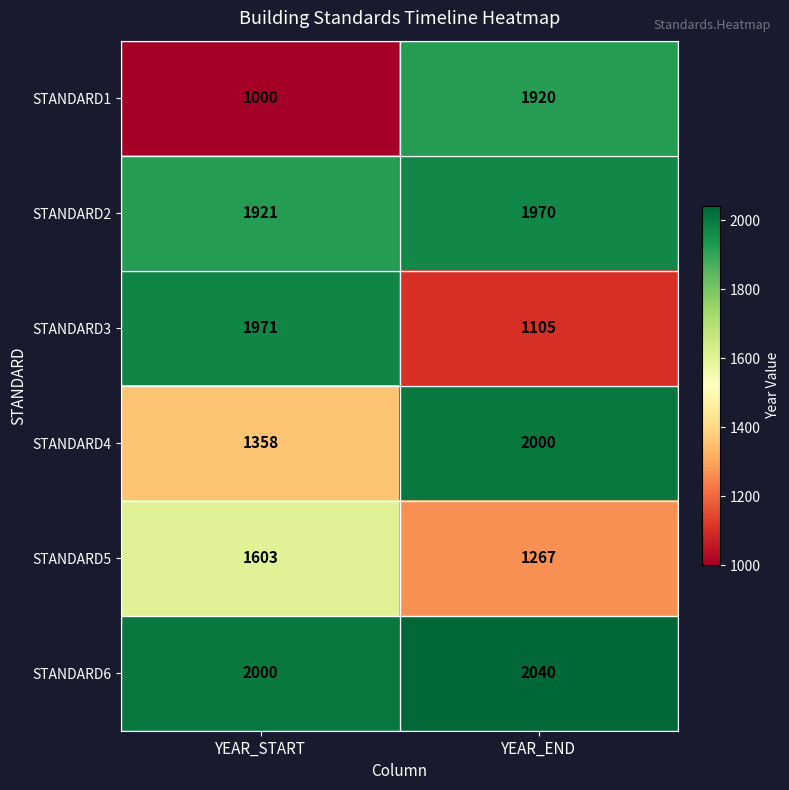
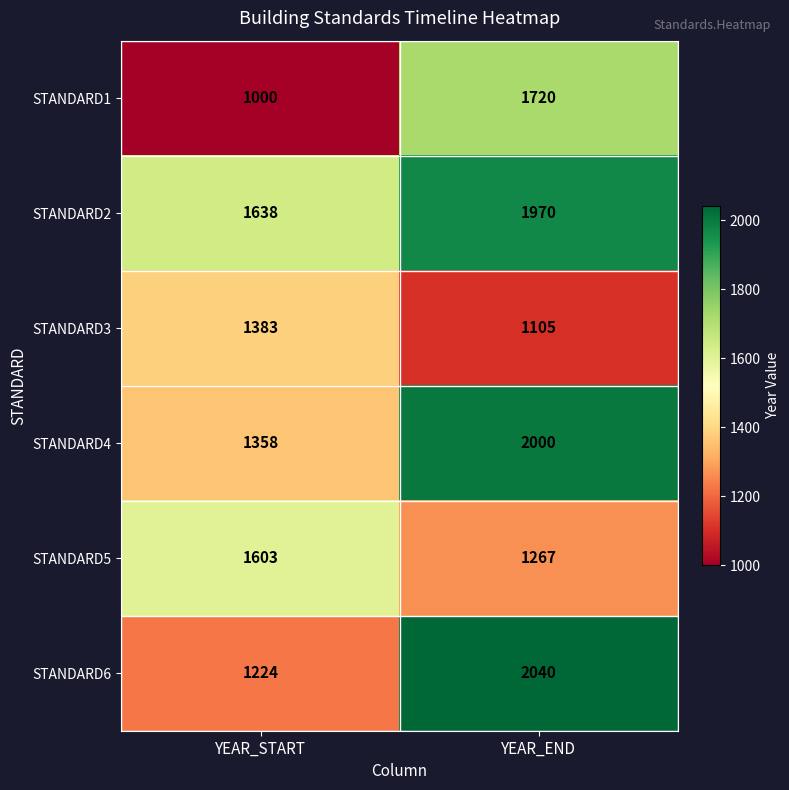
  {
    "STANDARD1": {
      "YEAR_START": 1000,
-     "YEAR_END": 1920
+     "YEAR_END": 1720
    },
    "STANDARD2": {
-     "YEAR_START": 1921,
+     "YEAR_START": 1638,
      "YEAR_END": 1970
    },
    "STANDARD3": {
-     "YEAR_START": 1971,
+     "YEAR_START": 1383,
      "YEAR_END": 1105
    },
    "STANDARD4": {
      "YEAR_START": 1358,
      "YEAR_END": 2000
    },
    "STANDARD5": {
      "YEAR_START": 1603,
      "YEAR_END": 1267
    },
    "STANDARD6": {
-     "YEAR_START": 2000,
+     "YEAR_START": 1224,
      "YEAR_END": 2040
    }
  }
